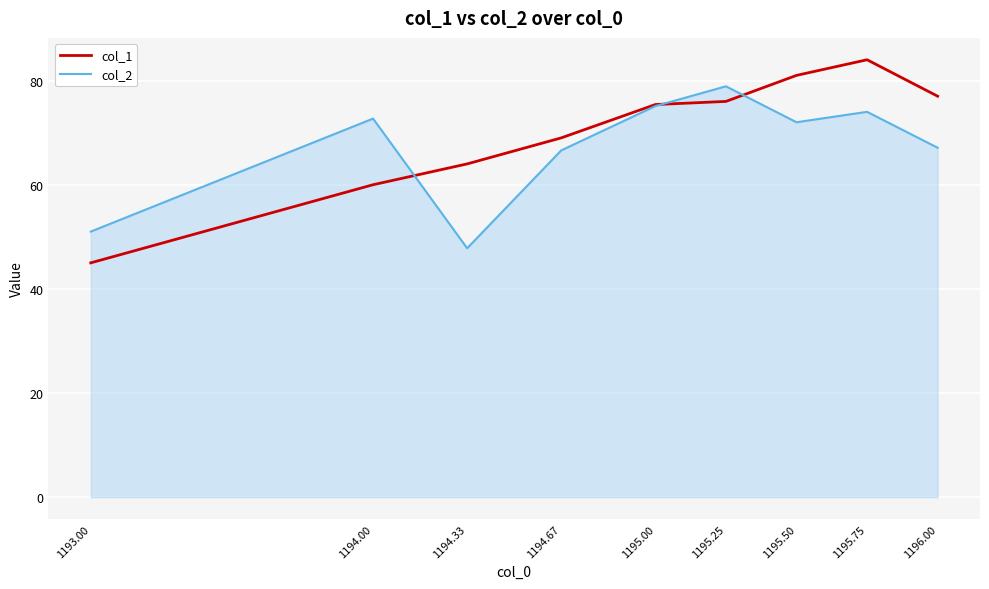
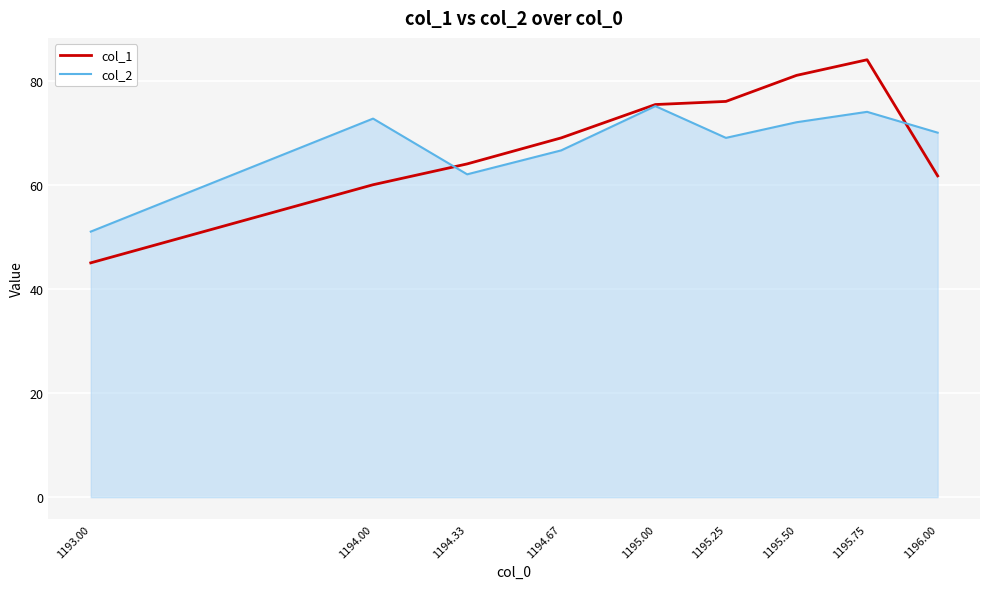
  {
    "col_1": {
      "1193.00": 45,
      "1194.00": 60,
      "1194.33": 64,
      "1194.67": 69,
      "1195.25": 76,
      "1195.50": 81,
      "1195.75": 84,
-     "1196.00": 77
+     "1196.00": 62
    },
    "col_2": {
      "1193.00": 51,
      "1194.00": 73,
-     "1194.33": 48,
+     "1194.33": 62,
      "1194.67": 67,
-     "1195.25": 79,
+     "1195.25": 69,
      "1195.50": 72,
      "1195.75": 74,
-     "1196.00": 67
+     "1196.00": 70
    }
  }
